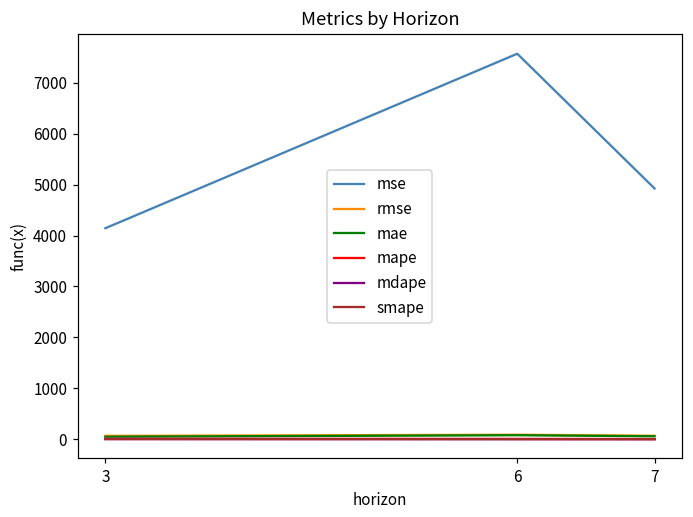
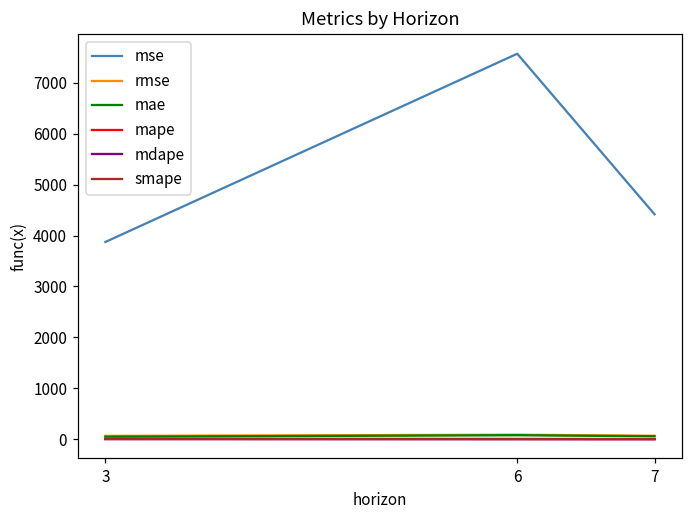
  {
    "mse": {
-     "3": 4100,
+     "3": 3900,
      "6": 7600,
-     "7": 4900
+     "7": 4400
    },
    "smape": {
      "6": 0,
      "7": 0
    }
  }
